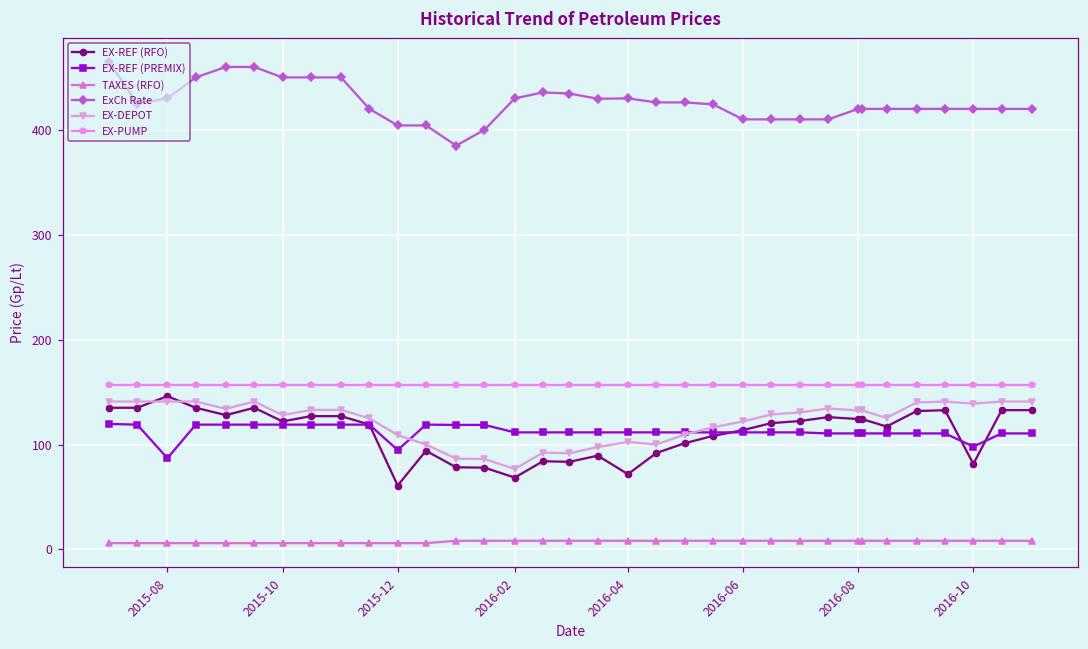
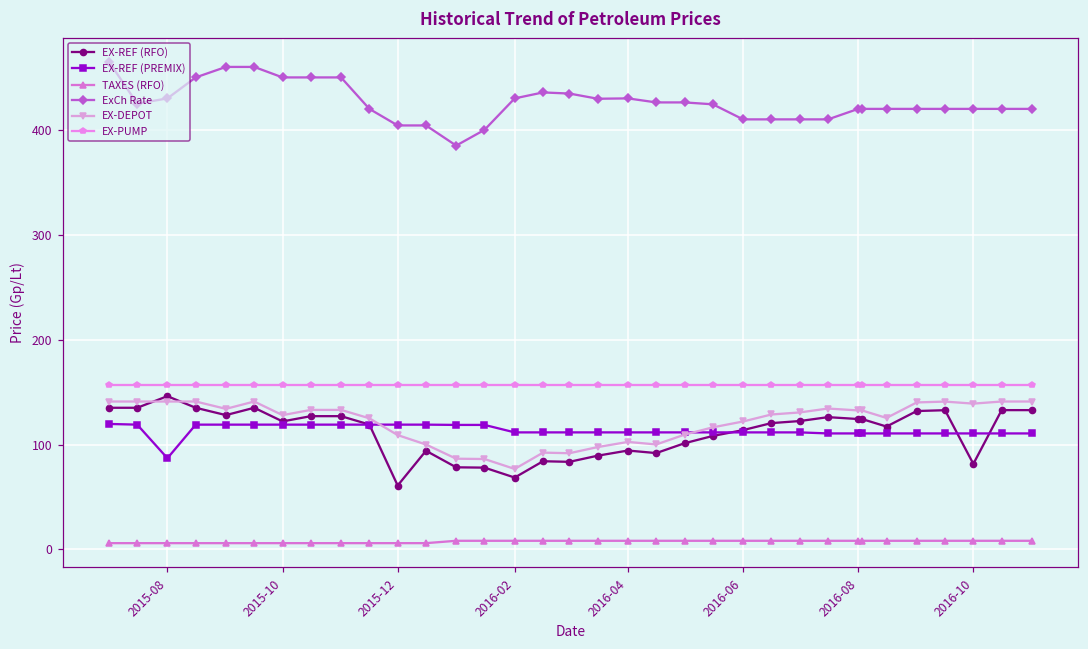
  {
    "EX-REF (RFO)": {
      "2015-08": 150,
      "2015-10": 120,
      "2015-12": 60,
      "2016-02": 70,
-     "2016-04": 70,
+     "2016-04": 90,
      "2016-08": 120,
      "2016-10": 80
    },
    "EX-REF (PREMIX)": {
      "2015-08": 90,
      "2015-10": 120,
-     "2015-12": 90,
+     "2015-12": 120,
      "2016-02": 110,
      "2016-04": 110,
      "2016-08": 110,
-     "2016-10": 100
+     "2016-10": 110
    }
  }
